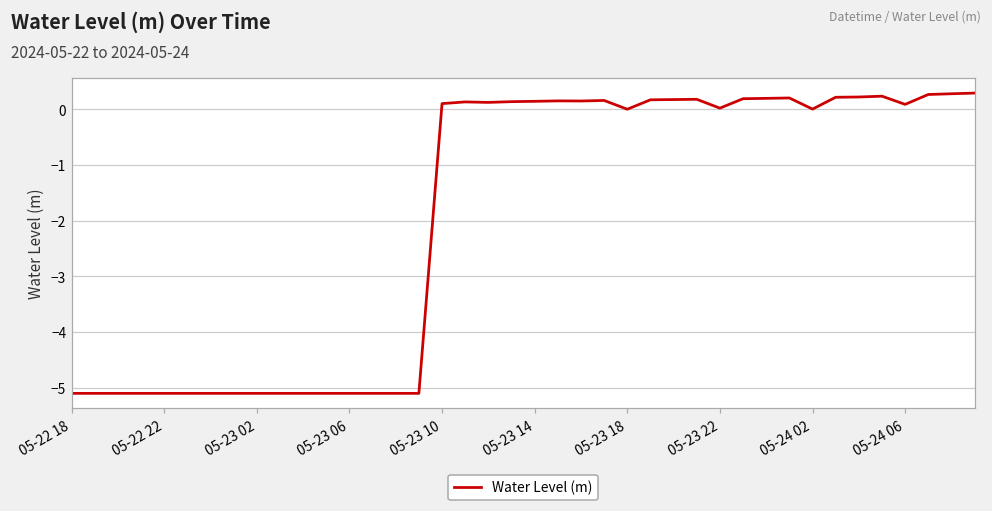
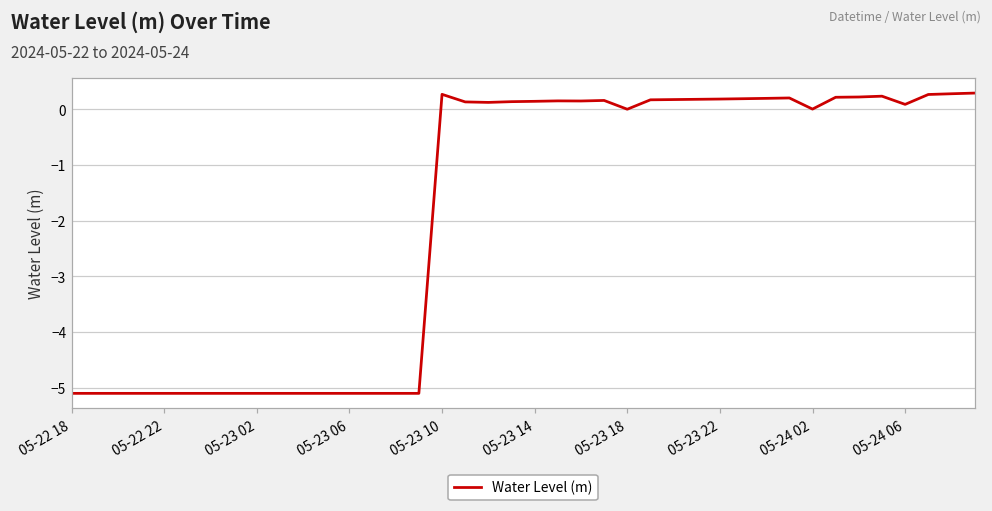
  {
    "05-22 18": -5.1,
    "05-22 22": -5.1,
    "05-23 02": -5.1,
    "05-23 06": -5.1,
-   "05-23 10": 0.1,
+   "05-23 10": 0.3,
    "05-23 14": 0.1,
    "05-23 18": 0.0,
-   "05-23 22": 0.0,
+   "05-23 22": 0.2,
    "05-24 02": 0.0,
    "05-24 06": 0.1
  }
